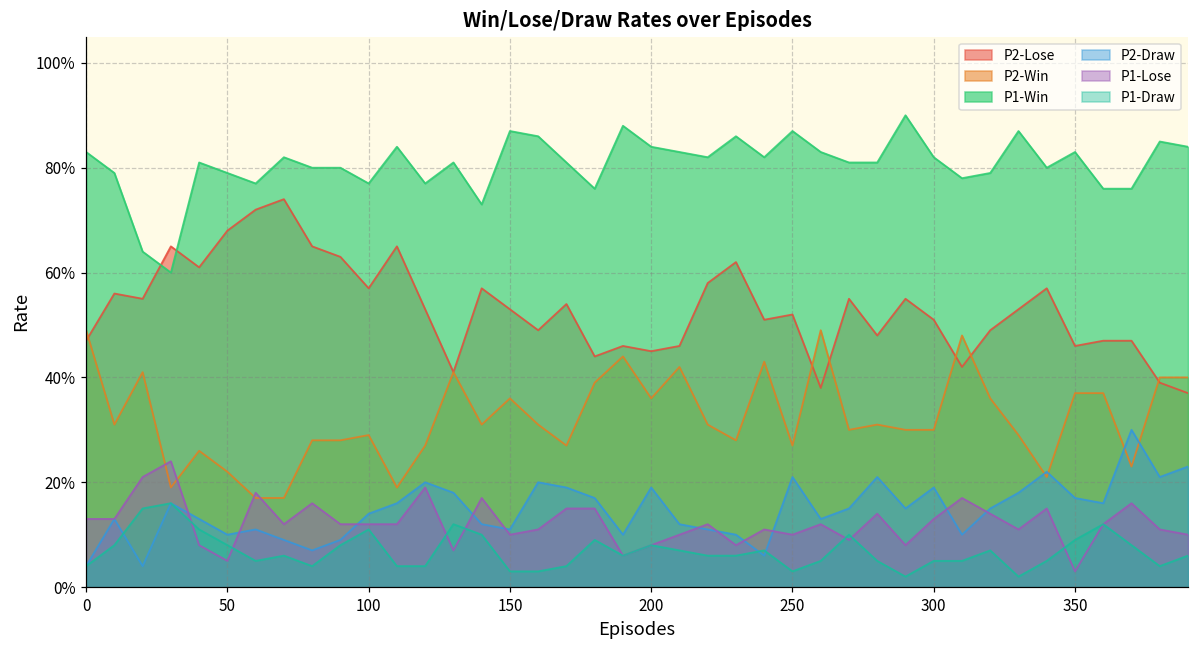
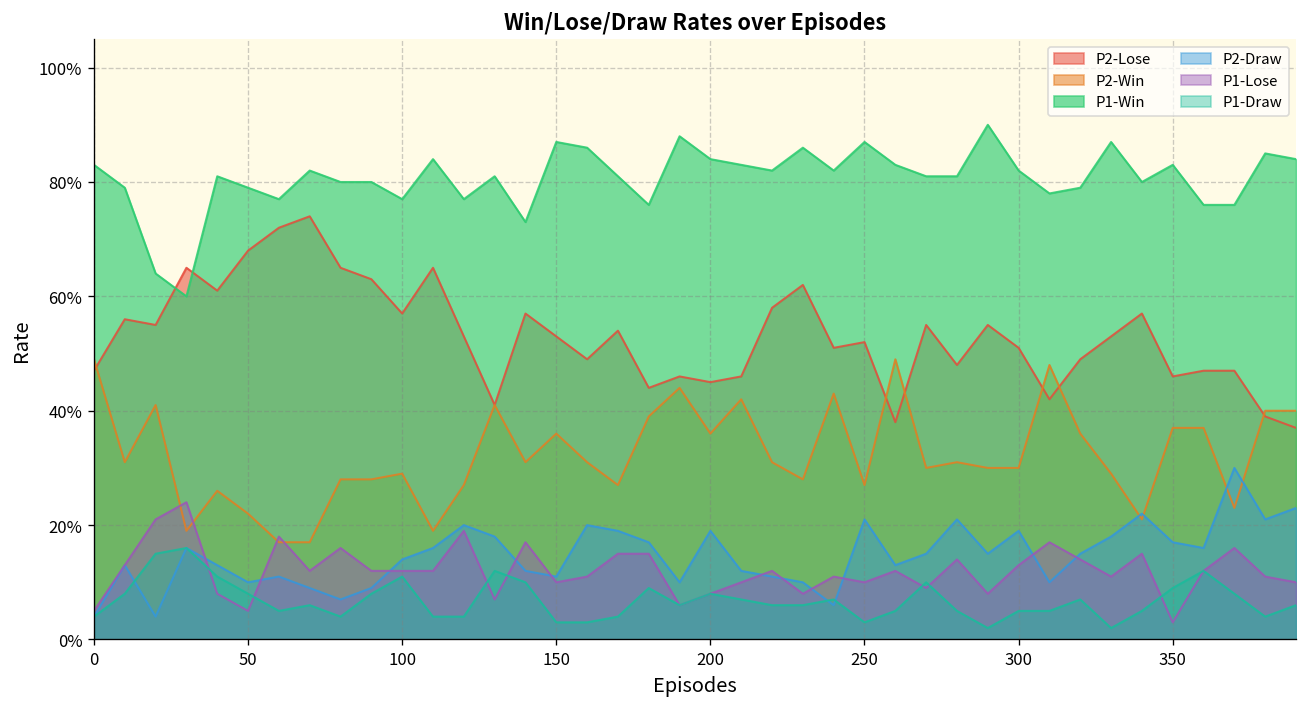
  {
    "P1-Lose": {
-     "0": "13%",
+     "0": "5%",
      "50": "5%",
      "100": "12%",
      "150": "10%",
      "250": "10%",
      "300": "13%",
      "350": "3%"
    }
  }
